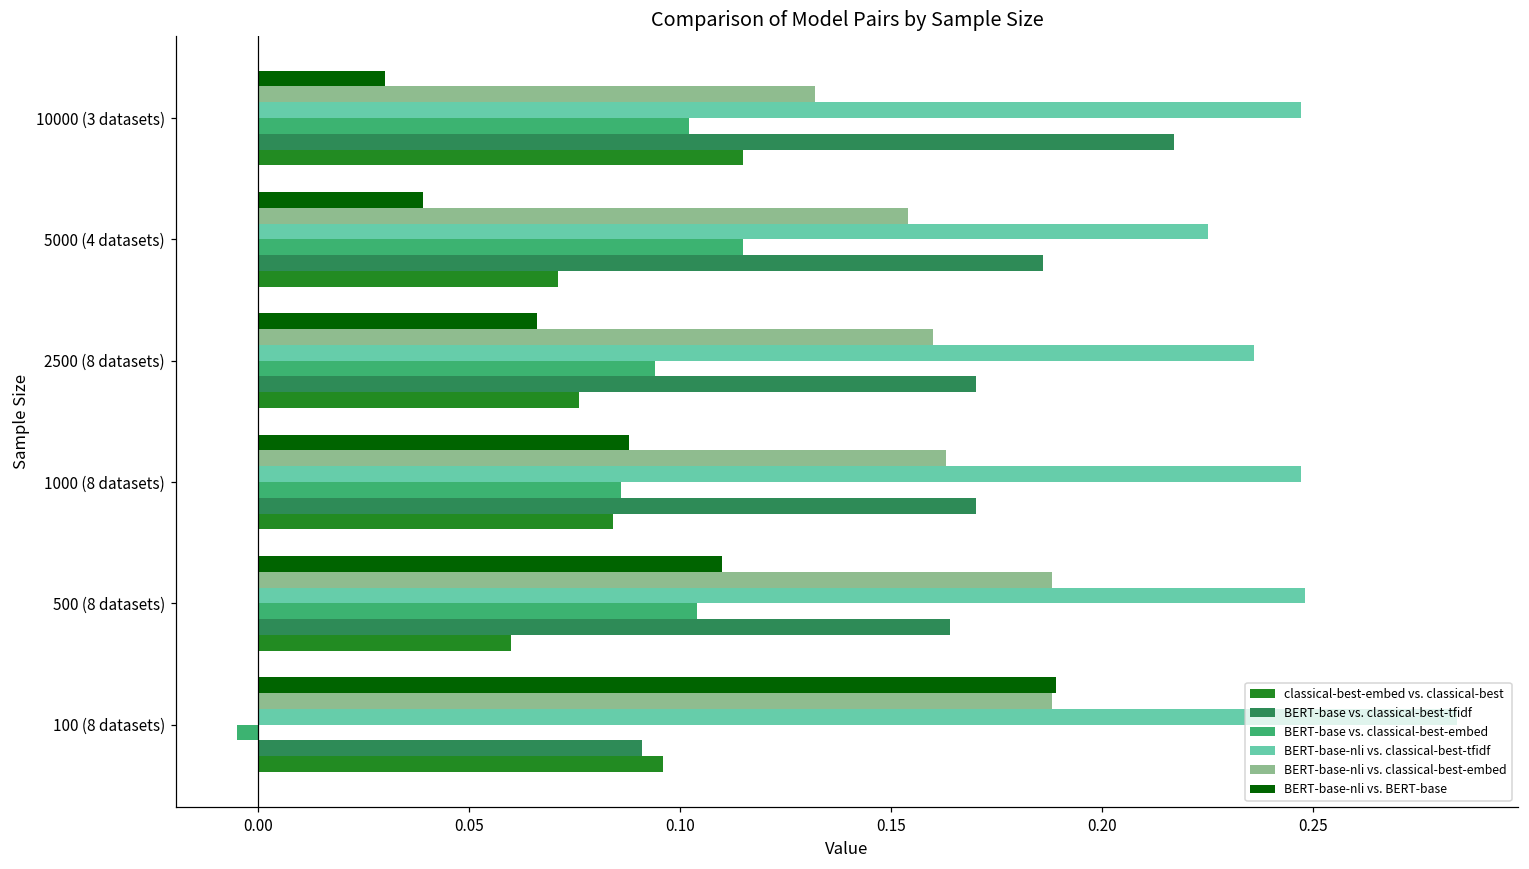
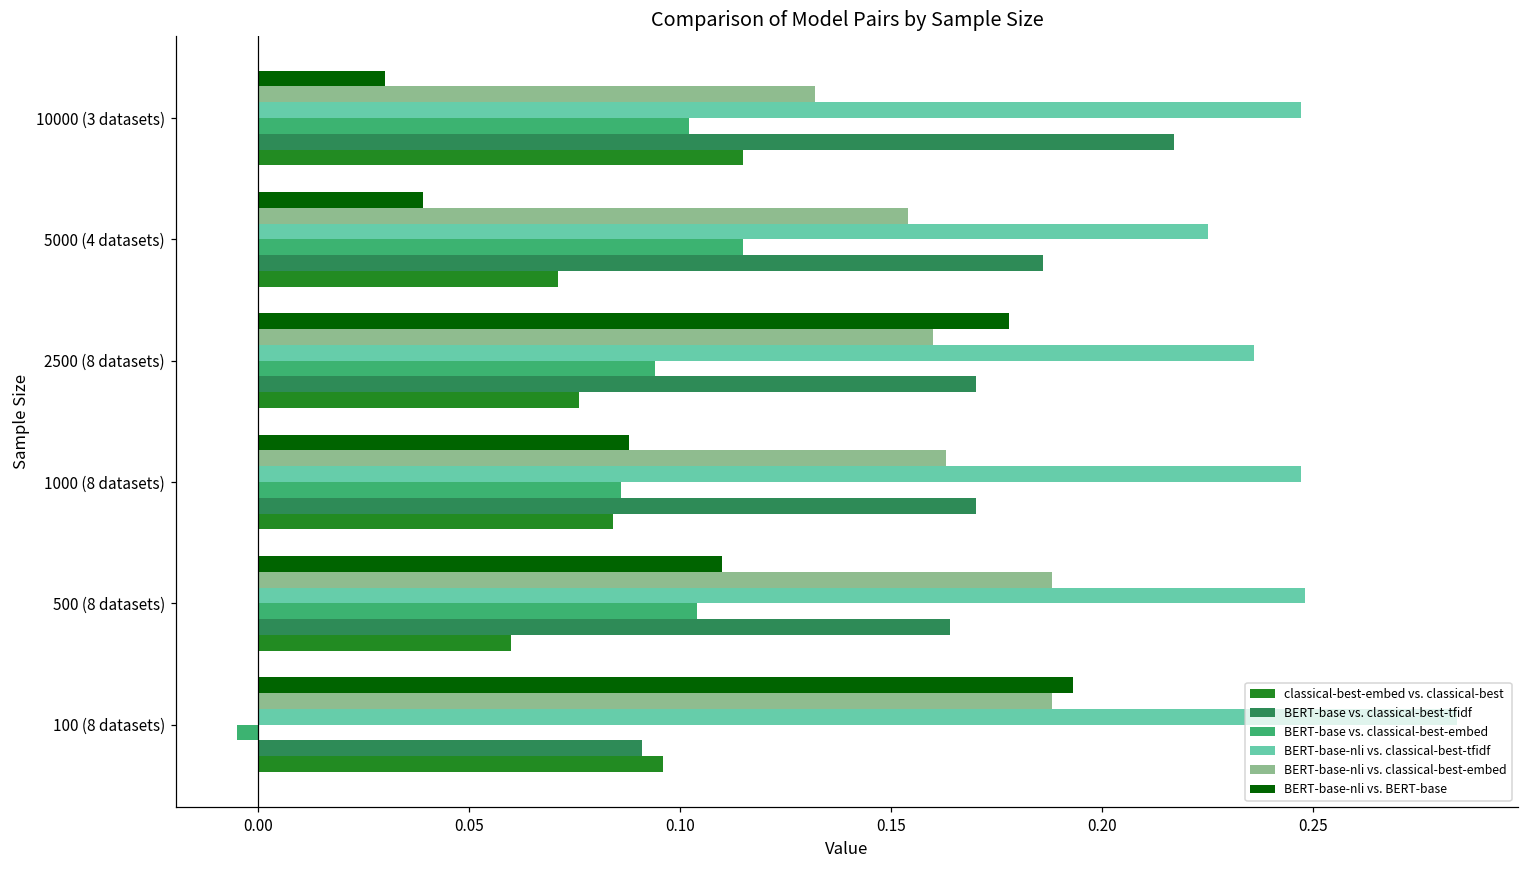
  {
    "BERT-base-nli vs. BERT-base": {
      "10000 (3 datasets)": 0.030,
      "5000 (4 datasets)": 0.039,
-     "2500 (8 datasets)": 0.066,
+     "2500 (8 datasets)": 0.178,
      "1000 (8 datasets)": 0.088,
      "500 (8 datasets)": 0.110,
-     "100 (8 datasets)": 0.189
+     "100 (8 datasets)": 0.193
    }
  }
